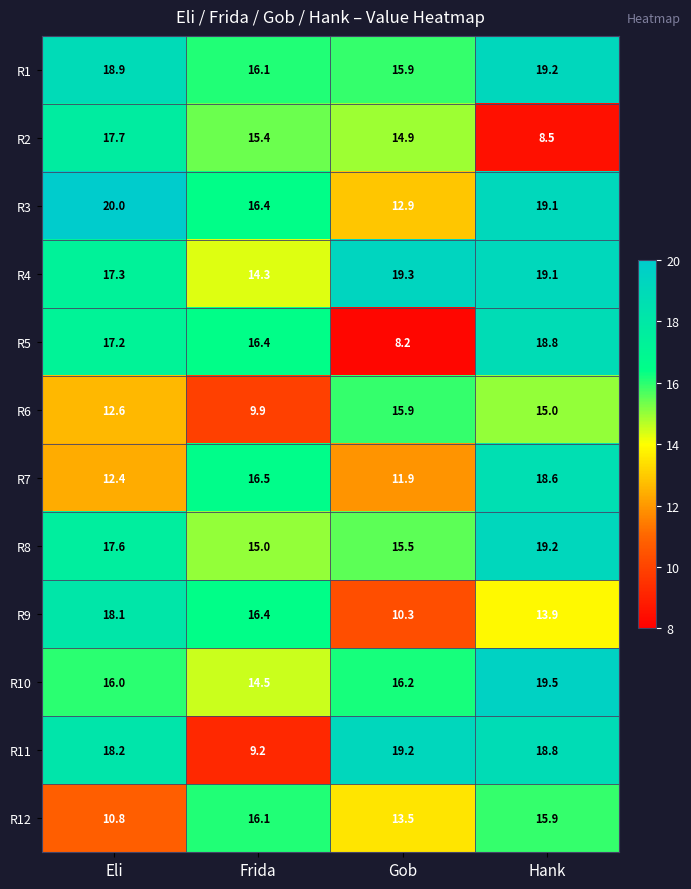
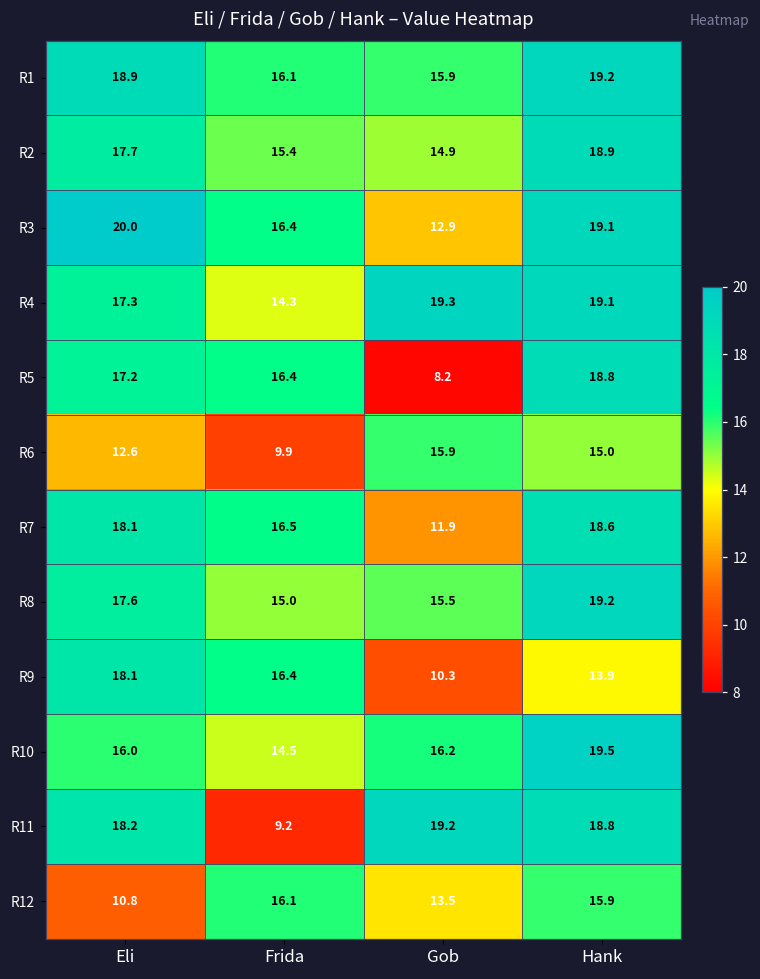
  {
    "R1": {
      "Eli": 18.9,
      "Frida": 16.1,
      "Gob": 15.9,
      "Hank": 19.2
    },
    "R2": {
      "Eli": 17.7,
      "Frida": 15.4,
      "Gob": 14.9,
-     "Hank": 8.5
+     "Hank": 18.9
    },
    "R3": {
      "Eli": 20.0,
      "Frida": 16.4,
      "Gob": 12.9,
      "Hank": 19.1
    },
    "R4": {
      "Eli": 17.3,
      "Frida": 14.3,
      "Gob": 19.3,
      "Hank": 19.1
    },
    "R5": {
      "Eli": 17.2,
      "Frida": 16.4,
      "Gob": 8.2,
      "Hank": 18.8
    },
    "R6": {
      "Eli": 12.6,
      "Frida": 9.9,
      "Gob": 15.9,
      "Hank": 15.0
    },
    "R7": {
-     "Eli": 12.4,
+     "Eli": 18.1,
      "Frida": 16.5,
      "Gob": 11.9,
      "Hank": 18.6
    },
    "R8": {
      "Eli": 17.6,
      "Frida": 15.0,
      "Gob": 15.5,
      "Hank": 19.2
    },
    "R9": {
      "Eli": 18.1,
      "Frida": 16.4,
      "Gob": 10.3,
      "Hank": 13.9
    },
    "R10": {
      "Eli": 16.0,
      "Frida": 14.5,
      "Gob": 16.2,
      "Hank": 19.5
    },
    "R11": {
      "Eli": 18.2,
      "Frida": 9.2,
      "Gob": 19.2,
      "Hank": 18.8
    },
    "R12": {
      "Eli": 10.8,
      "Frida": 16.1,
      "Gob": 13.5,
      "Hank": 15.9
    }
  }
